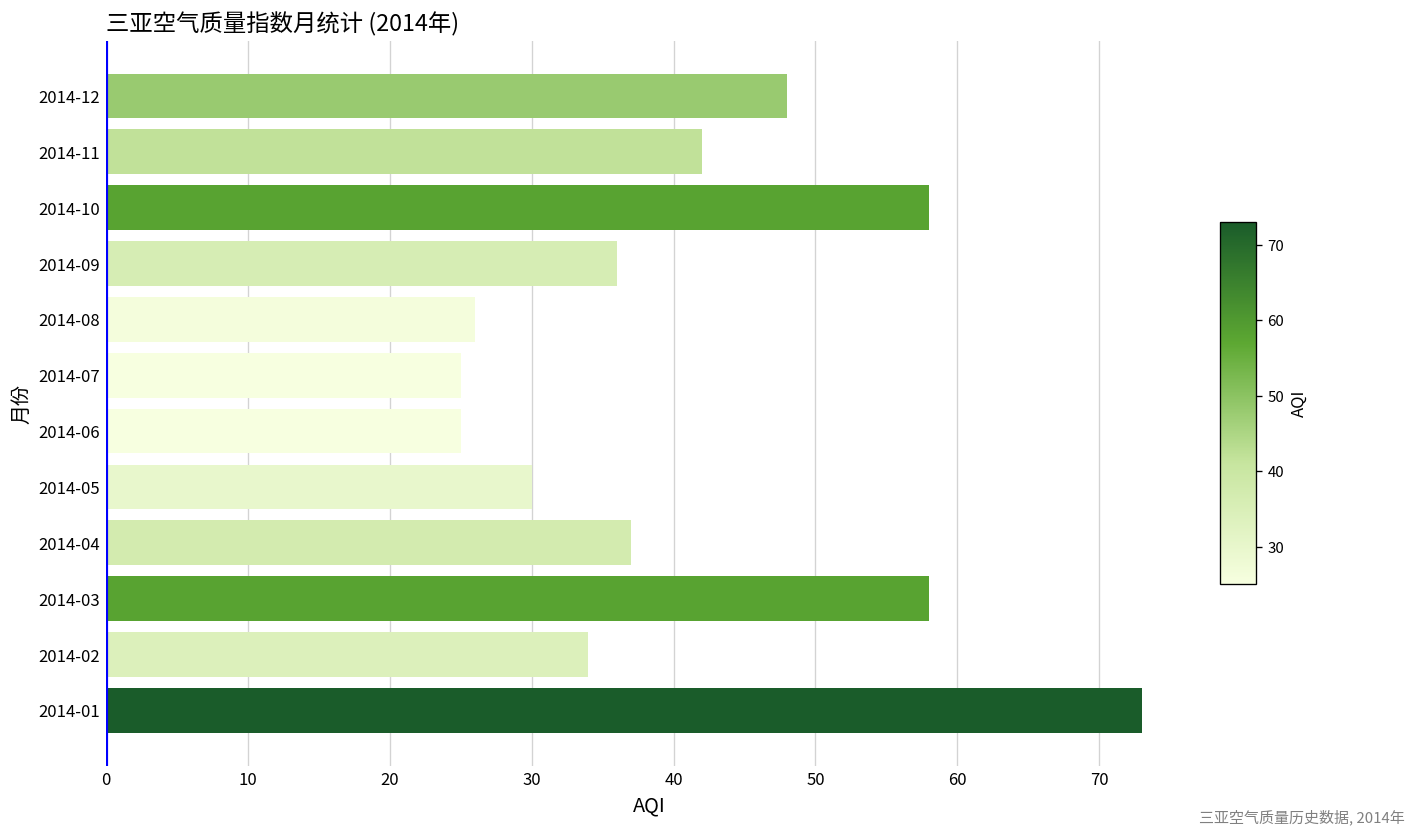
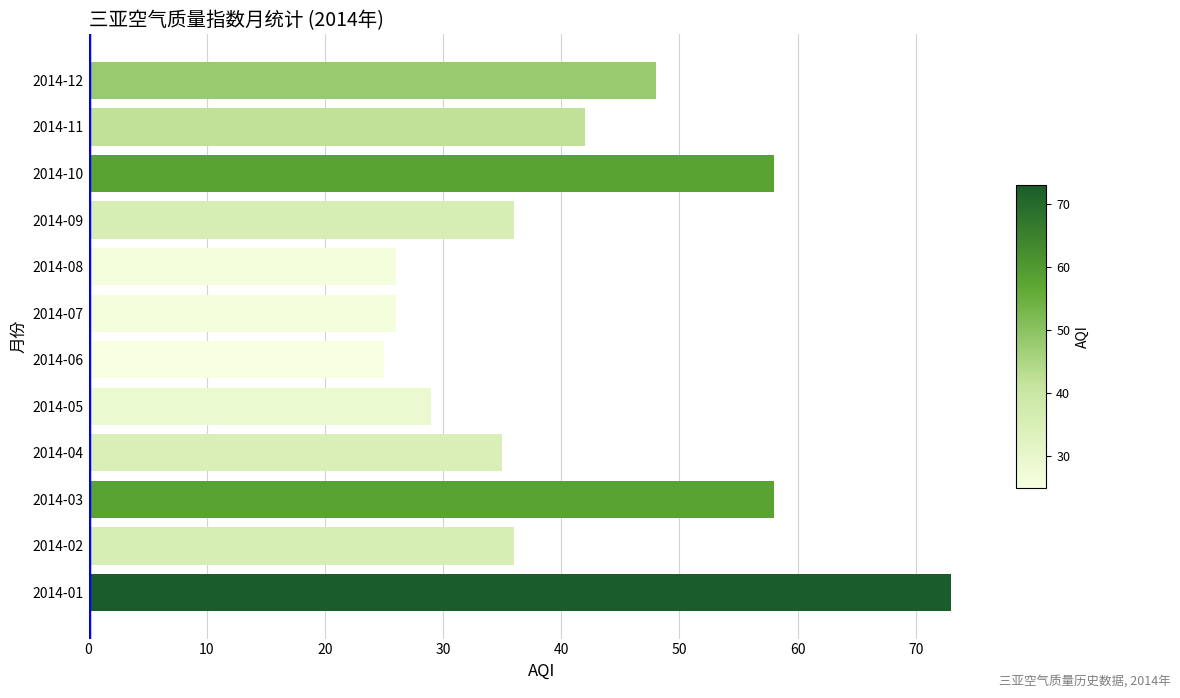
  {
    "2014-12": 48,
    "2014-11": 42,
    "2014-10": 58,
    "2014-09": 36,
    "2014-08": 26,
-   "2014-07": 25,
+   "2014-07": 26,
    "2014-06": 25,
-   "2014-05": 30,
-   "2014-04": 37,
+   "2014-05": 29,
+   "2014-04": 35,
    "2014-03": 58,
-   "2014-02": 34,
+   "2014-02": 36,
    "2014-01": 73
  }
